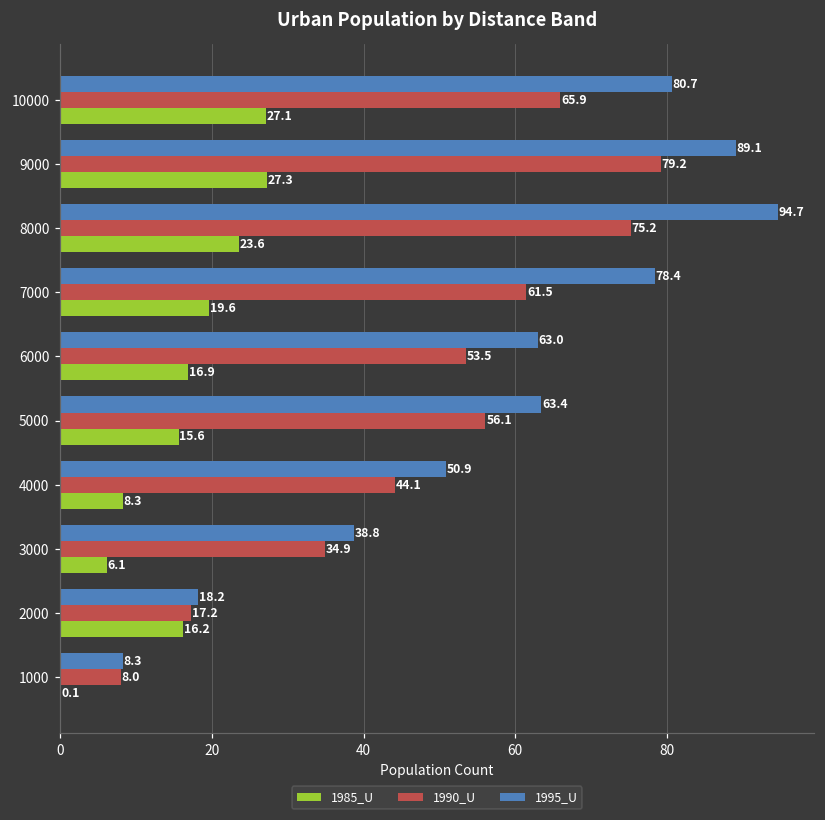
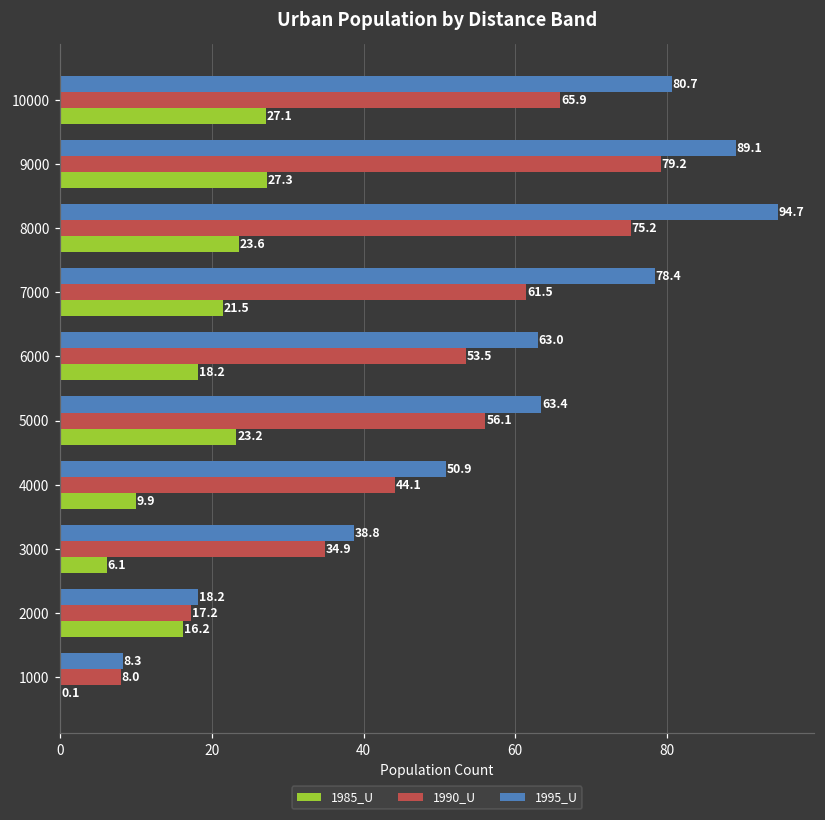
  {
    "1985_U": {
      "10000": 27.1,
      "9000": 27.3,
      "8000": 23.6,
-     "7000": 19.6,
-     "6000": 16.9,
-     "5000": 15.6,
-     "4000": 8.3,
+     "7000": 21.5,
+     "6000": 18.2,
+     "5000": 23.2,
+     "4000": 9.9,
      "3000": 6.1,
      "2000": 16.2,
      "1000": 0.1
    },
    "1990_U": {
      "10000": 65.9,
      "9000": 79.2,
      "8000": 75.2,
      "7000": 61.5,
      "6000": 53.5,
      "5000": 56.1,
      "4000": 44.1,
      "3000": 34.9,
      "2000": 17.2,
      "1000": 8.0
    },
    "1995_U": {
      "10000": 80.7,
      "9000": 89.1,
      "8000": 94.7,
      "7000": 78.4,
      "6000": 63.0,
      "5000": 63.4,
      "4000": 50.9,
      "3000": 38.8,
      "2000": 18.2,
      "1000": 8.3
    }
  }
